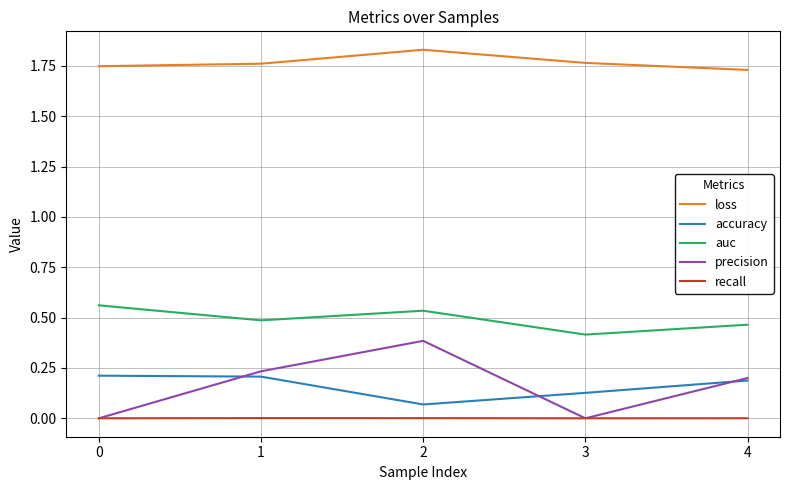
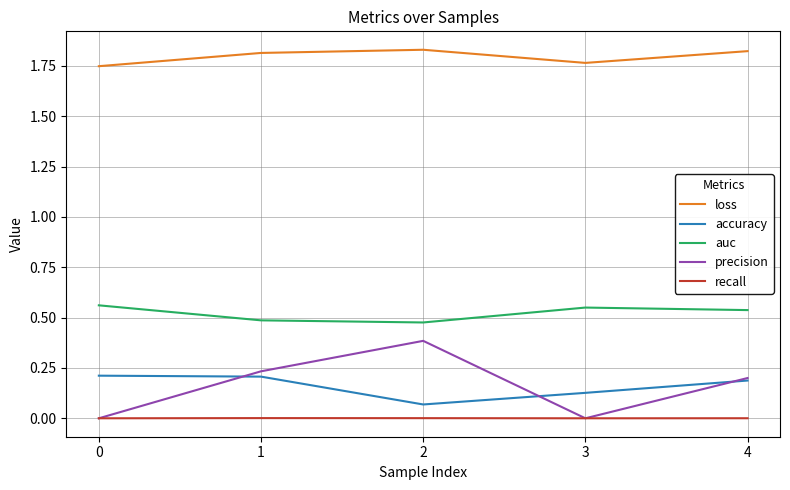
  {
    "loss": {
      "0": 1.75,
-     "1": 1.76,
+     "1": 1.81,
      "2": 1.83,
      "3": 1.77,
-     "4": 1.73
+     "4": 1.82
    },
    "accuracy": {
      "0": 0.21,
      "1": 0.21,
      "2": 0.07,
      "3": 0.13
    },
    "auc": {
      "0": 0.56,
      "1": 0.49,
-     "2": 0.53,
-     "3": 0.42,
-     "4": 0.46
+     "2": 0.48,
+     "3": 0.55,
+     "4": 0.54
    },
    "precision": {
      "1": 0.23,
      "2": 0.38
    },
    "recall": {
      "1": 0.00,
      "2": 0.00,
      "4": 0.00
    }
  }
